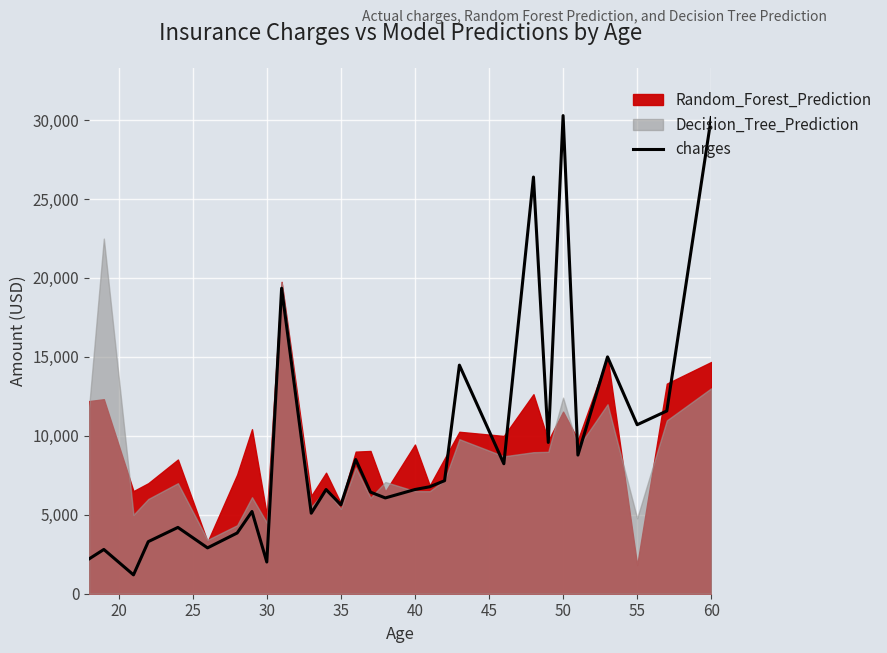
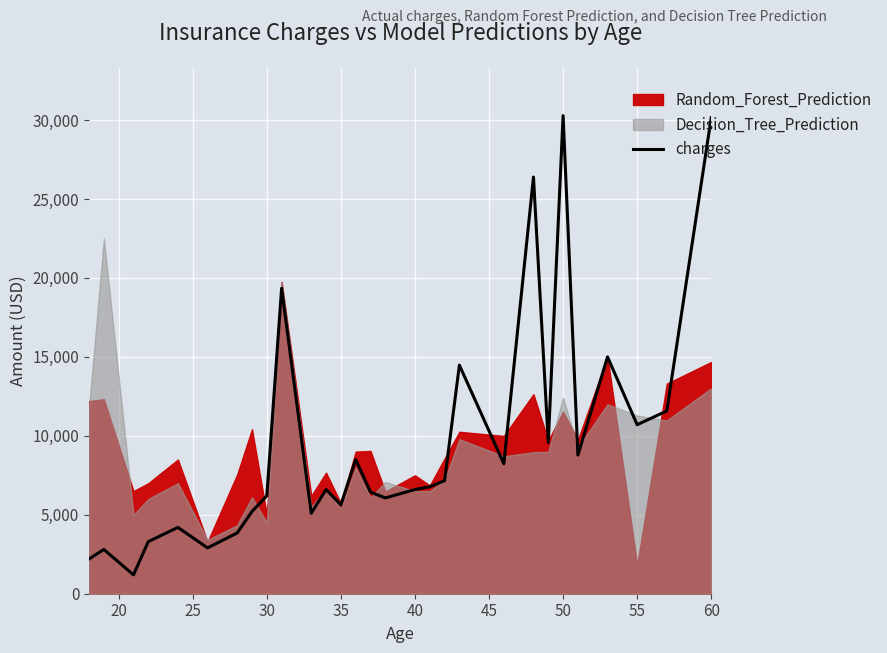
  {
    "charges": {
-     "30": "2,000",
+     "30": "6,200",
      "50": "30,300",
      "55": "10,700",
      "60": "30,200"
    },
    "Random_Forest_Prediction": {
      "30": "5,000",
-     "40": "9,500",
+     "40": "7,500",
      "50": "11,500",
      "55": "1,800",
      "60": "14,700"
    },
    "Decision_Tree_Prediction": {
      "30": "4,500",
      "35": "5,400",
      "50": "12,400",
-     "55": "4,800",
+     "55": "11,300",
      "60": "13,000"
    }
  }
